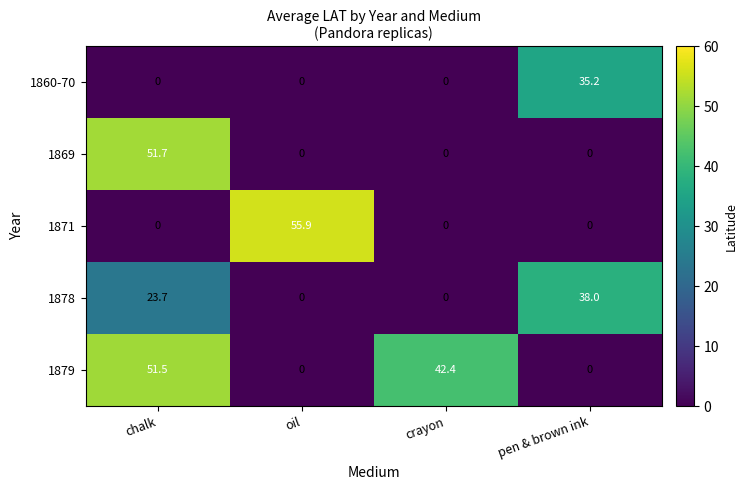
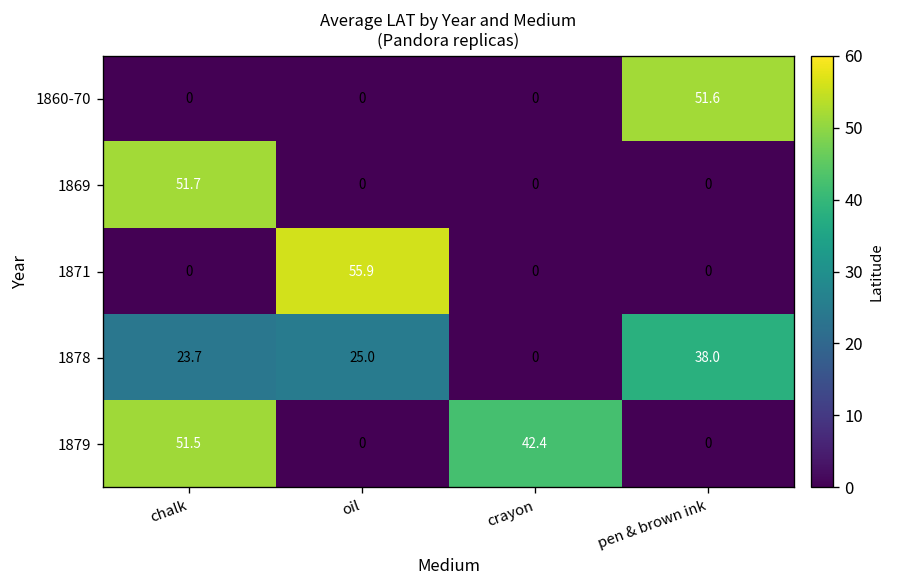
  {
    "1860-70": {
      "chalk": 0,
      "oil": 0,
      "crayon": 0,
-     "pen & brown ink": 35.2
+     "pen & brown ink": 51.6
    },
    "1869": {
      "chalk": 51.7,
      "oil": 0,
      "crayon": 0,
      "pen & brown ink": 0
    },
    "1871": {
      "chalk": 0,
      "oil": 55.9,
      "crayon": 0,
      "pen & brown ink": 0
    },
    "1878": {
      "chalk": 23.7,
-     "oil": 0,
+     "oil": 25.0,
      "crayon": 0,
      "pen & brown ink": 38.0
    },
    "1879": {
      "chalk": 51.5,
      "oil": 0,
      "crayon": 42.4,
      "pen & brown ink": 0
    }
  }
